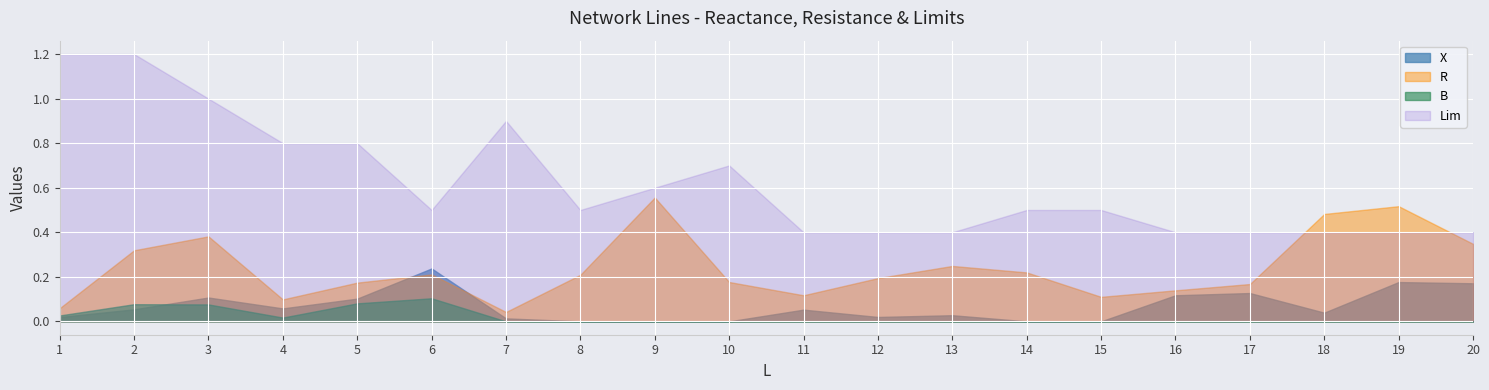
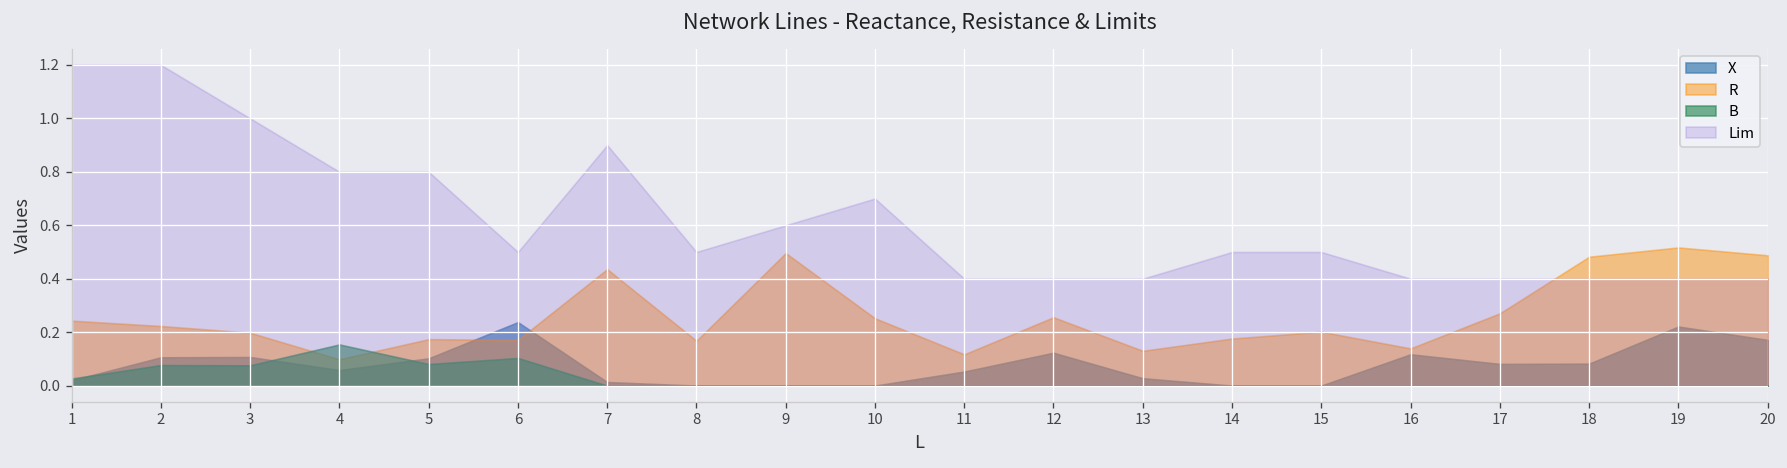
  {
    "X": {
-     "2": 0.05,
+     "2": 0.11,
      "3": 0.11,
      "4": 0.06,
      "5": 0.10,
      "6": 0.24,
      "7": 0.01,
      "11": 0.05,
-     "12": 0.02,
+     "12": 0.12,
      "13": 0.03,
      "16": 0.12,
-     "17": 0.13,
-     "18": 0.04,
-     "19": 0.18,
+     "17": 0.08,
+     "18": 0.08,
+     "19": 0.22,
      "20": 0.17
    },
    "R": {
-     "1": 0.06,
-     "2": 0.32,
-     "3": 0.38,
+     "1": 0.24,
+     "2": 0.22,
+     "3": 0.20,
      "4": 0.10,
      "5": 0.17,
-     "6": 0.21,
-     "7": 0.04,
-     "8": 0.21,
-     "9": 0.56,
-     "10": 0.18,
+     "6": 0.17,
+     "7": 0.44,
+     "8": 0.17,
+     "9": 0.50,
+     "10": 0.25,
      "11": 0.12,
-     "12": 0.19,
-     "13": 0.25,
-     "14": 0.22,
-     "15": 0.11,
+     "12": 0.26,
+     "13": 0.13,
+     "14": 0.18,
+     "15": 0.20,
      "16": 0.14,
-     "17": 0.17,
+     "17": 0.27,
      "18": 0.48,
      "19": 0.52,
-     "20": 0.35
+     "20": 0.49
    },
    "B": {
      "2": 0.08,
      "3": 0.08,
-     "4": 0.02,
+     "4": 0.15,
      "5": 0.08,
      "6": 0.10,
      "7": 0.00,
      "11": 0.00,
      "12": 0.00,
      "13": 0.00,
      "16": 0.00,
      "17": 0.00,
      "18": 0.00,
      "19": 0.00,
      "20": 0.00
    },
    "Lim": {
      "1": 1.20,
      "2": 1.20,
      "3": 1.00,
      "4": 0.80,
      "5": 0.80,
      "6": 0.50,
      "7": 0.90,
      "8": 0.50,
      "9": 0.60,
      "10": 0.70,
      "11": 0.40,
      "12": 0.40,
      "13": 0.40,
      "14": 0.50,
      "15": 0.50,
      "16": 0.40,
      "17": 0.40,
      "18": 0.40,
      "19": 0.40,
      "20": 0.40
    }
  }
